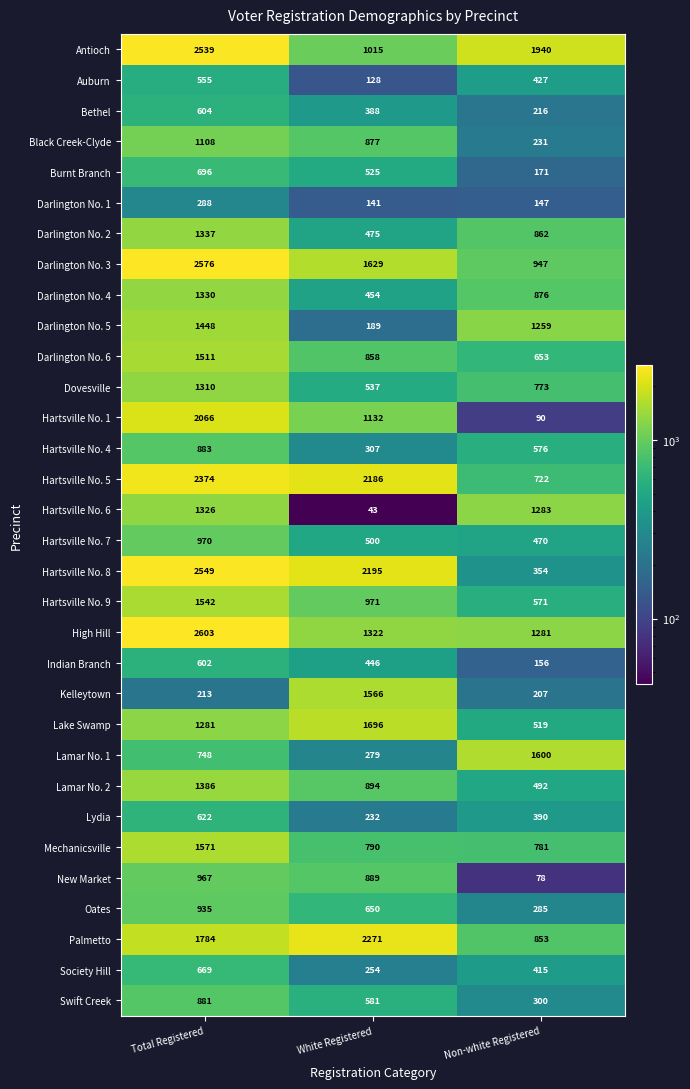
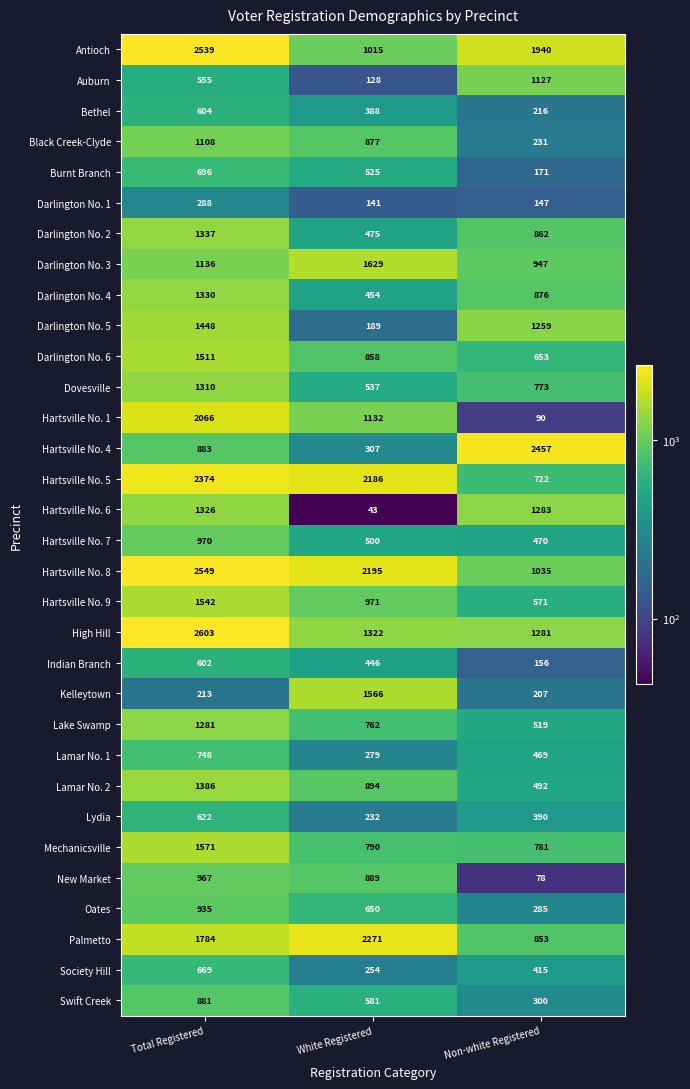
  {
    "Antioch": {
      "Total Registered": 2539,
      "White Registered": 1015,
      "Non-white Registered": 1940
    },
    "Auburn": {
      "Total Registered": 555,
      "White Registered": 128,
-     "Non-white Registered": 427
+     "Non-white Registered": 1127
    },
    "Bethel": {
      "Total Registered": 604,
      "White Registered": 388,
      "Non-white Registered": 216
    },
    "Black Creek-Clyde": {
      "Total Registered": 1108,
      "White Registered": 877,
      "Non-white Registered": 231
    },
    "Burnt Branch": {
      "Total Registered": 696,
      "White Registered": 525,
      "Non-white Registered": 171
    },
    "Darlington No. 1": {
      "Total Registered": 288,
      "White Registered": 141,
      "Non-white Registered": 147
    },
    "Darlington No. 2": {
      "Total Registered": 1337,
      "White Registered": 475,
      "Non-white Registered": 862
    },
    "Darlington No. 3": {
-     "Total Registered": 2576,
+     "Total Registered": 1136,
      "White Registered": 1629,
      "Non-white Registered": 947
    },
    "Darlington No. 4": {
      "Total Registered": 1330,
      "White Registered": 454,
      "Non-white Registered": 876
    },
    "Darlington No. 5": {
      "Total Registered": 1448,
      "White Registered": 189,
      "Non-white Registered": 1259
    },
    "Darlington No. 6": {
      "Total Registered": 1511,
      "White Registered": 858,
      "Non-white Registered": 653
    },
    "Dovesville": {
      "Total Registered": 1310,
      "White Registered": 537,
      "Non-white Registered": 773
    },
    "Hartsville No. 1": {
      "Total Registered": 2066,
      "White Registered": 1132,
      "Non-white Registered": 90
    },
    "Hartsville No. 4": {
      "Total Registered": 883,
      "White Registered": 307,
-     "Non-white Registered": 576
+     "Non-white Registered": 2457
    },
    "Hartsville No. 5": {
      "Total Registered": 2374,
      "White Registered": 2186,
      "Non-white Registered": 722
    },
    "Hartsville No. 6": {
      "Total Registered": 1326,
      "White Registered": 43,
      "Non-white Registered": 1283
    },
    "Hartsville No. 7": {
      "Total Registered": 970,
      "White Registered": 500,
      "Non-white Registered": 470
    },
    "Hartsville No. 8": {
      "Total Registered": 2549,
      "White Registered": 2195,
-     "Non-white Registered": 354
+     "Non-white Registered": 1035
    },
    "Hartsville No. 9": {
      "Total Registered": 1542,
      "White Registered": 971,
      "Non-white Registered": 571
    },
    "High Hill": {
      "Total Registered": 2603,
      "White Registered": 1322,
      "Non-white Registered": 1281
    },
    "Indian Branch": {
      "Total Registered": 602,
      "White Registered": 446,
      "Non-white Registered": 156
    },
    "Kelleytown": {
      "Total Registered": 213,
      "White Registered": 1566,
      "Non-white Registered": 207
    },
    "Lake Swamp": {
      "Total Registered": 1281,
-     "White Registered": 1696,
+     "White Registered": 762,
      "Non-white Registered": 519
    },
    "Lamar No. 1": {
      "Total Registered": 748,
      "White Registered": 279,
-     "Non-white Registered": 1600
+     "Non-white Registered": 469
    },
    "Lamar No. 2": {
      "Total Registered": 1386,
      "White Registered": 894,
      "Non-white Registered": 492
    },
    "Lydia": {
      "Total Registered": 622,
      "White Registered": 232,
      "Non-white Registered": 390
    },
    "Mechanicsville": {
      "Total Registered": 1571,
      "White Registered": 790,
      "Non-white Registered": 781
    },
    "New Market": {
      "Total Registered": 967,
      "White Registered": 889,
      "Non-white Registered": 78
    },
    "Oates": {
      "Total Registered": 935,
      "White Registered": 650,
      "Non-white Registered": 285
    },
    "Palmetto": {
      "Total Registered": 1784,
      "White Registered": 2271,
      "Non-white Registered": 853
    },
    "Society Hill": {
      "Total Registered": 669,
      "White Registered": 254,
      "Non-white Registered": 415
    },
    "Swift Creek": {
      "Total Registered": 881,
      "White Registered": 581,
      "Non-white Registered": 300
    }
  }
